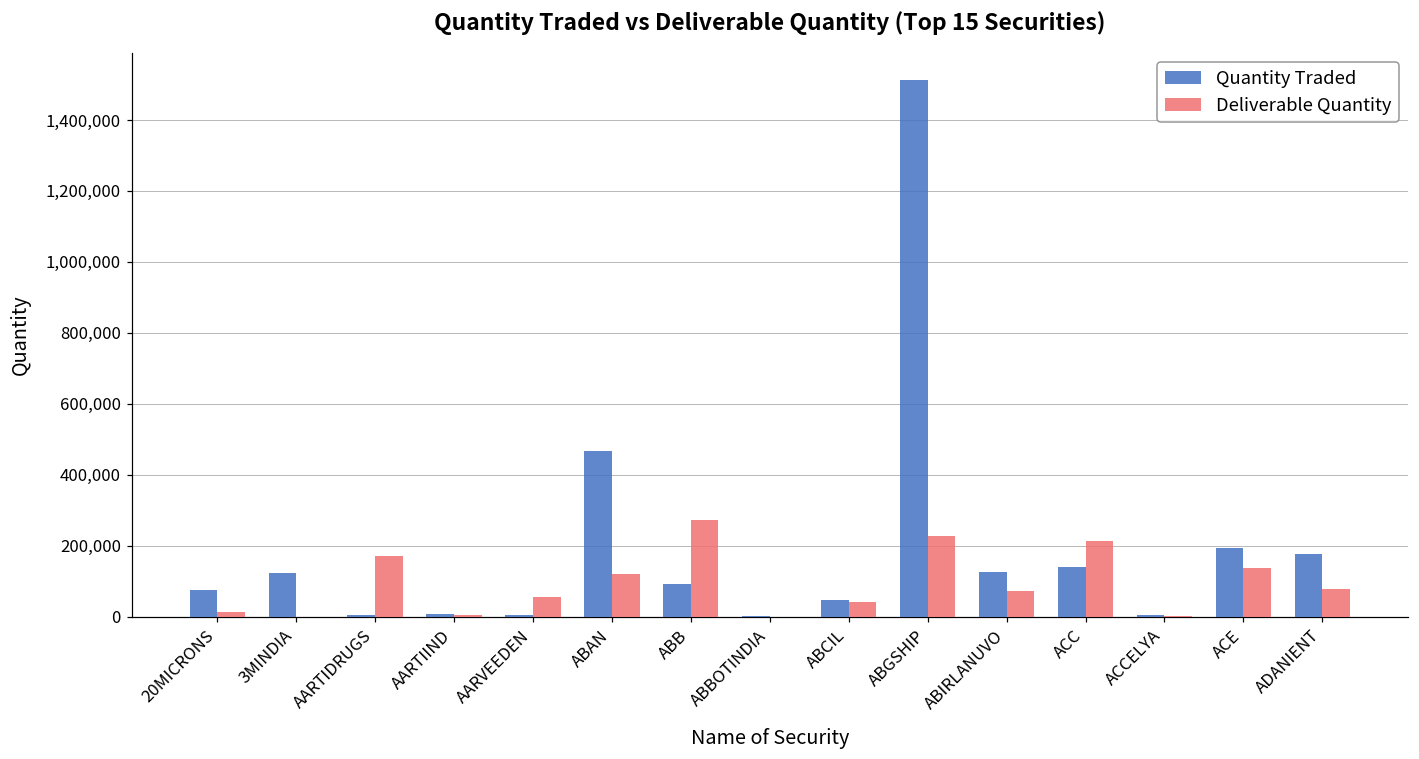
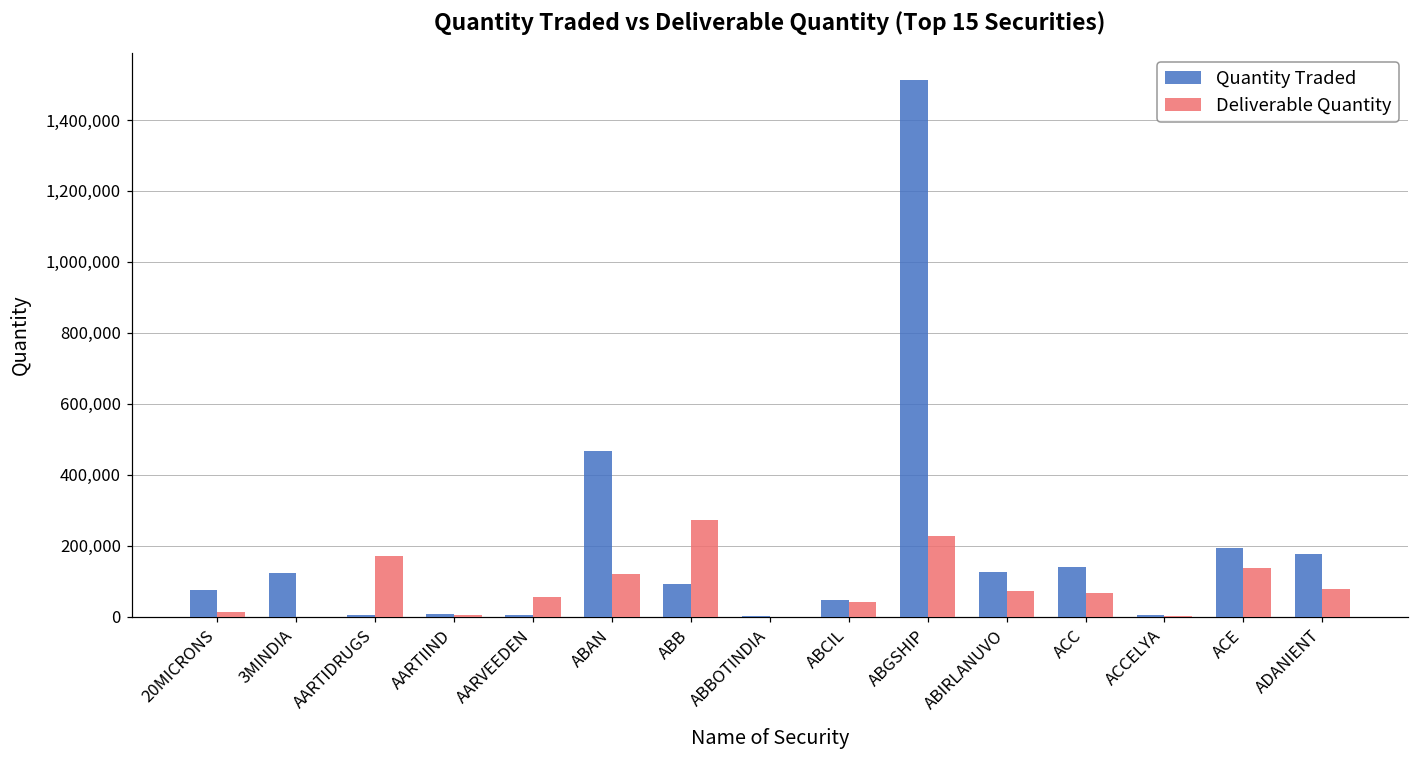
  {
    "Quantity Traded": {
      "20MICRONS": "80,000",
      "3MINDIA": "120,000",
      "AARTIIND": "10,000",
      "ABAN": "470,000",
      "ABB": "90,000",
      "ABCIL": "50,000",
      "ABGSHIP": "1,510,000",
      "ABIRLANUVO": "130,000",
      "ACC": "140,000",
      "ACE": "190,000",
      "ADANIENT": "180,000"
    },
    "Deliverable Quantity": {
      "20MICRONS": "10,000",
      "AARTIDRUGS": "170,000",
      "AARVEEDEN": "60,000",
      "ABAN": "120,000",
      "ABB": "270,000",
      "ABCIL": "40,000",
      "ABGSHIP": "230,000",
      "ABIRLANUVO": "70,000",
-     "ACC": "210,000",
+     "ACC": "70,000",
      "ACE": "140,000",
      "ADANIENT": "80,000"
    }
  }
